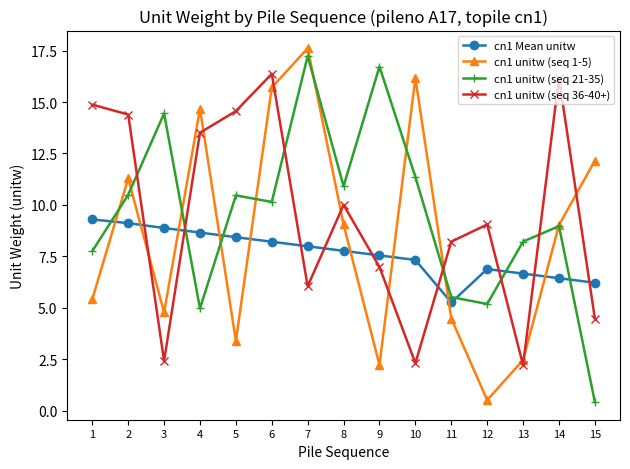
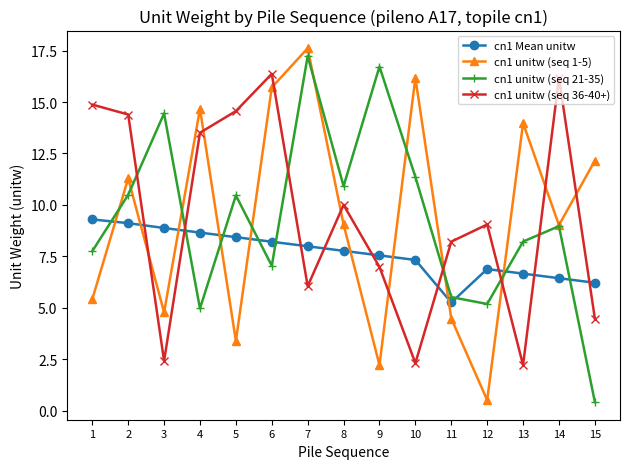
  {
    "cn1 Mean unitw": {
      "1": 9.3,
      "2": 9.1,
      "3": 8.9,
      "4": 8.7,
      "5": 8.4,
      "6": 8.2,
      "7": 8.0,
      "8": 7.8,
      "9": 7.5,
      "10": 7.3,
      "11": 5.3,
      "12": 6.9,
      "13": 6.7,
      "14": 6.4,
      "15": 6.2
    },
    "cn1 unitw (seq 1-5)": {
      "1": 5.4,
      "2": 11.3,
      "3": 4.8,
      "4": 14.7,
      "5": 3.4,
      "6": 15.7,
      "7": 17.6,
      "8": 9.0,
      "9": 2.2,
      "10": 16.2,
      "11": 4.5,
      "12": 0.5,
-     "13": 2.5,
+     "13": 14.0,
      "15": 12.2
    },
    "cn1 unitw (seq 21-35)": {
      "1": 7.8,
      "2": 10.5,
      "3": 14.4,
      "4": 5.0,
      "5": 10.5,
-     "6": 10.1,
+     "6": 7.0,
      "7": 17.2,
      "8": 10.9,
      "9": 16.7,
      "10": 11.4,
      "11": 5.5,
      "12": 5.2,
      "13": 8.2,
      "15": 0.4
    },
    "cn1 unitw (seq 36-40+)": {
      "1": 14.9,
      "2": 14.4,
      "3": 2.4,
      "4": 13.5,
      "5": 14.6,
      "6": 16.4,
      "7": 6.0,
      "8": 10.0,
      "9": 7.0,
      "10": 2.3,
      "11": 8.2,
      "12": 9.0,
      "13": 2.2,
      "15": 4.5
    }
  }
